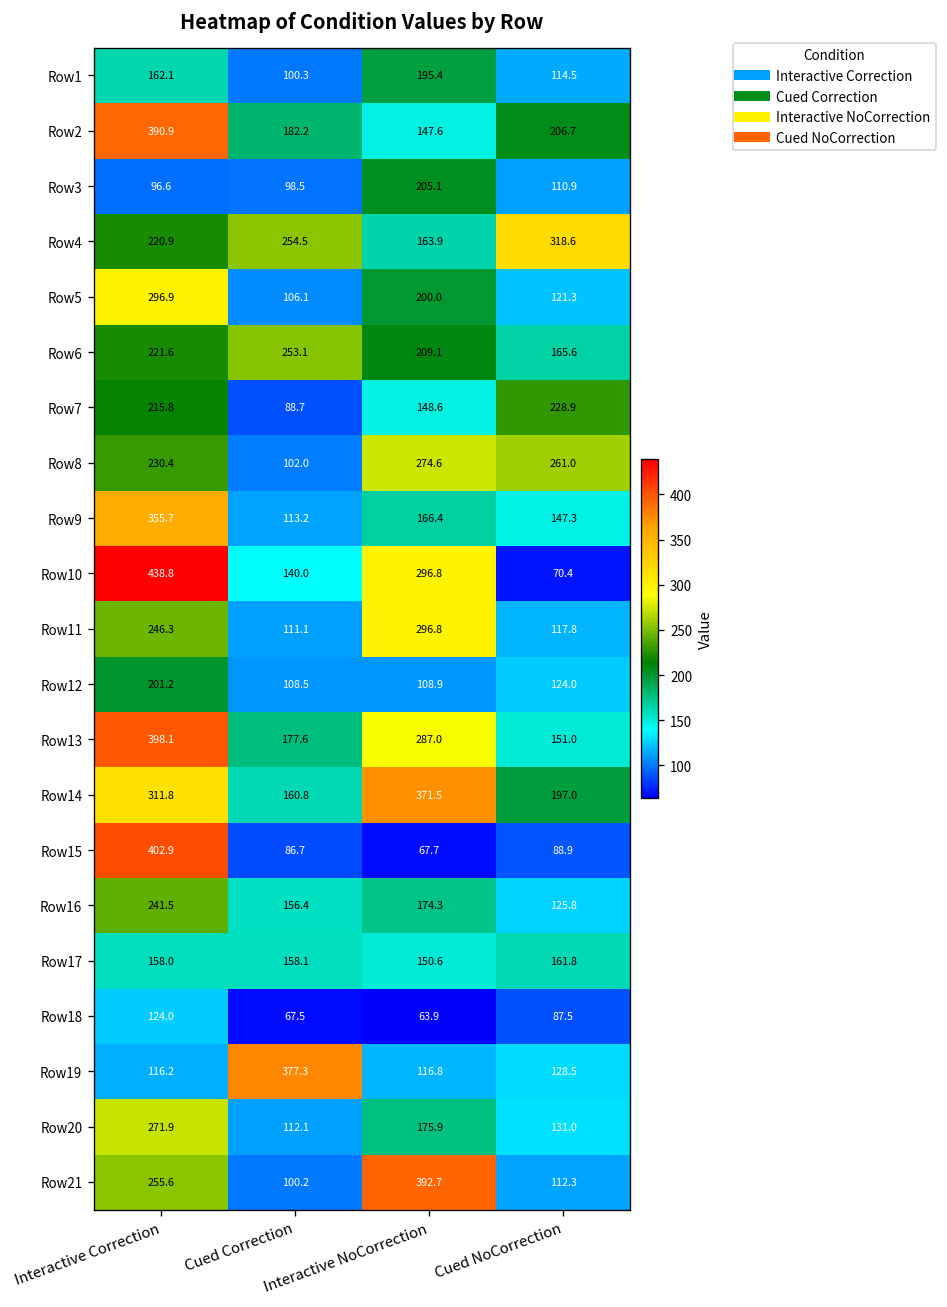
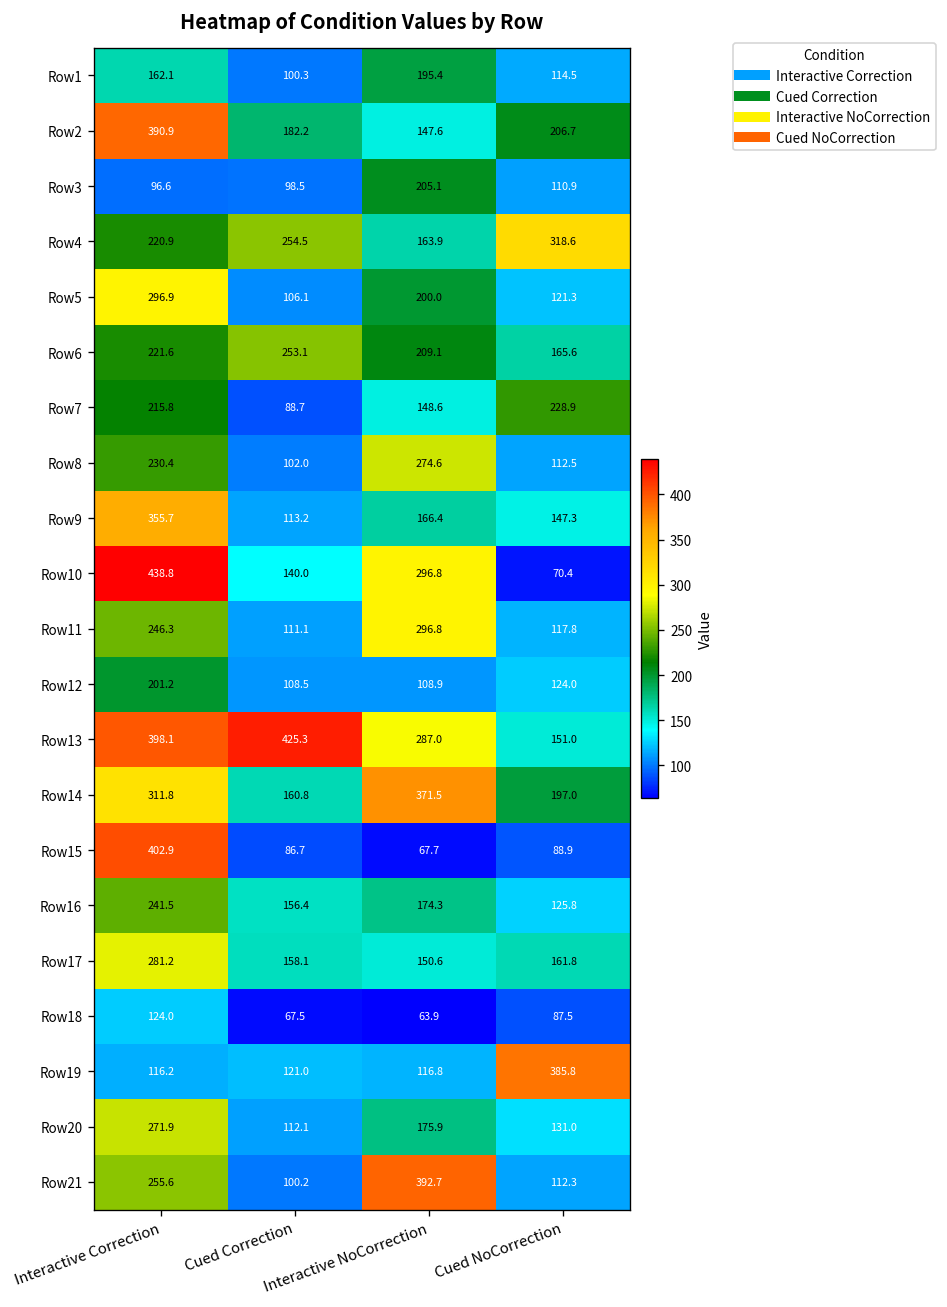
  {
    "Row1": {
      "Interactive Correction": 162.1,
      "Cued Correction": 100.3,
      "Interactive NoCorrection": 195.4,
      "Cued NoCorrection": 114.5
    },
    "Row2": {
      "Interactive Correction": 390.9,
      "Cued Correction": 182.2,
      "Interactive NoCorrection": 147.6,
      "Cued NoCorrection": 206.7
    },
    "Row3": {
      "Interactive Correction": 96.6,
      "Cued Correction": 98.5,
      "Interactive NoCorrection": 205.1,
      "Cued NoCorrection": 110.9
    },
    "Row4": {
      "Interactive Correction": 220.9,
      "Cued Correction": 254.5,
      "Interactive NoCorrection": 163.9,
      "Cued NoCorrection": 318.6
    },
    "Row5": {
      "Interactive Correction": 296.9,
      "Cued Correction": 106.1,
      "Interactive NoCorrection": 200.0,
      "Cued NoCorrection": 121.3
    },
    "Row6": {
      "Interactive Correction": 221.6,
      "Cued Correction": 253.1,
      "Interactive NoCorrection": 209.1,
      "Cued NoCorrection": 165.6
    },
    "Row7": {
      "Interactive Correction": 215.8,
      "Cued Correction": 88.7,
      "Interactive NoCorrection": 148.6,
      "Cued NoCorrection": 228.9
    },
    "Row8": {
      "Interactive Correction": 230.4,
      "Cued Correction": 102.0,
      "Interactive NoCorrection": 274.6,
-     "Cued NoCorrection": 261.0
+     "Cued NoCorrection": 112.5
    },
    "Row9": {
      "Interactive Correction": 355.7,
      "Cued Correction": 113.2,
      "Interactive NoCorrection": 166.4,
      "Cued NoCorrection": 147.3
    },
    "Row10": {
      "Interactive Correction": 438.8,
      "Cued Correction": 140.0,
      "Interactive NoCorrection": 296.8,
      "Cued NoCorrection": 70.4
    },
    "Row11": {
      "Interactive Correction": 246.3,
      "Cued Correction": 111.1,
      "Interactive NoCorrection": 296.8,
      "Cued NoCorrection": 117.8
    },
    "Row12": {
      "Interactive Correction": 201.2,
      "Cued Correction": 108.5,
      "Interactive NoCorrection": 108.9,
      "Cued NoCorrection": 124.0
    },
    "Row13": {
      "Interactive Correction": 398.1,
-     "Cued Correction": 177.6,
+     "Cued Correction": 425.3,
      "Interactive NoCorrection": 287.0,
      "Cued NoCorrection": 151.0
    },
    "Row14": {
      "Interactive Correction": 311.8,
      "Cued Correction": 160.8,
      "Interactive NoCorrection": 371.5,
      "Cued NoCorrection": 197.0
    },
    "Row15": {
      "Interactive Correction": 402.9,
      "Cued Correction": 86.7,
      "Interactive NoCorrection": 67.7,
      "Cued NoCorrection": 88.9
    },
    "Row16": {
      "Interactive Correction": 241.5,
      "Cued Correction": 156.4,
      "Interactive NoCorrection": 174.3,
      "Cued NoCorrection": 125.8
    },
    "Row17": {
-     "Interactive Correction": 158.0,
+     "Interactive Correction": 281.2,
      "Cued Correction": 158.1,
      "Interactive NoCorrection": 150.6,
      "Cued NoCorrection": 161.8
    },
    "Row18": {
      "Interactive Correction": 124.0,
      "Cued Correction": 67.5,
      "Interactive NoCorrection": 63.9,
      "Cued NoCorrection": 87.5
    },
    "Row19": {
      "Interactive Correction": 116.2,
-     "Cued Correction": 377.3,
+     "Cued Correction": 121.0,
      "Interactive NoCorrection": 116.8,
-     "Cued NoCorrection": 128.5
+     "Cued NoCorrection": 385.8
    },
    "Row20": {
      "Interactive Correction": 271.9,
      "Cued Correction": 112.1,
      "Interactive NoCorrection": 175.9,
      "Cued NoCorrection": 131.0
    },
    "Row21": {
      "Interactive Correction": 255.6,
      "Cued Correction": 100.2,
      "Interactive NoCorrection": 392.7,
      "Cued NoCorrection": 112.3
    }
  }
